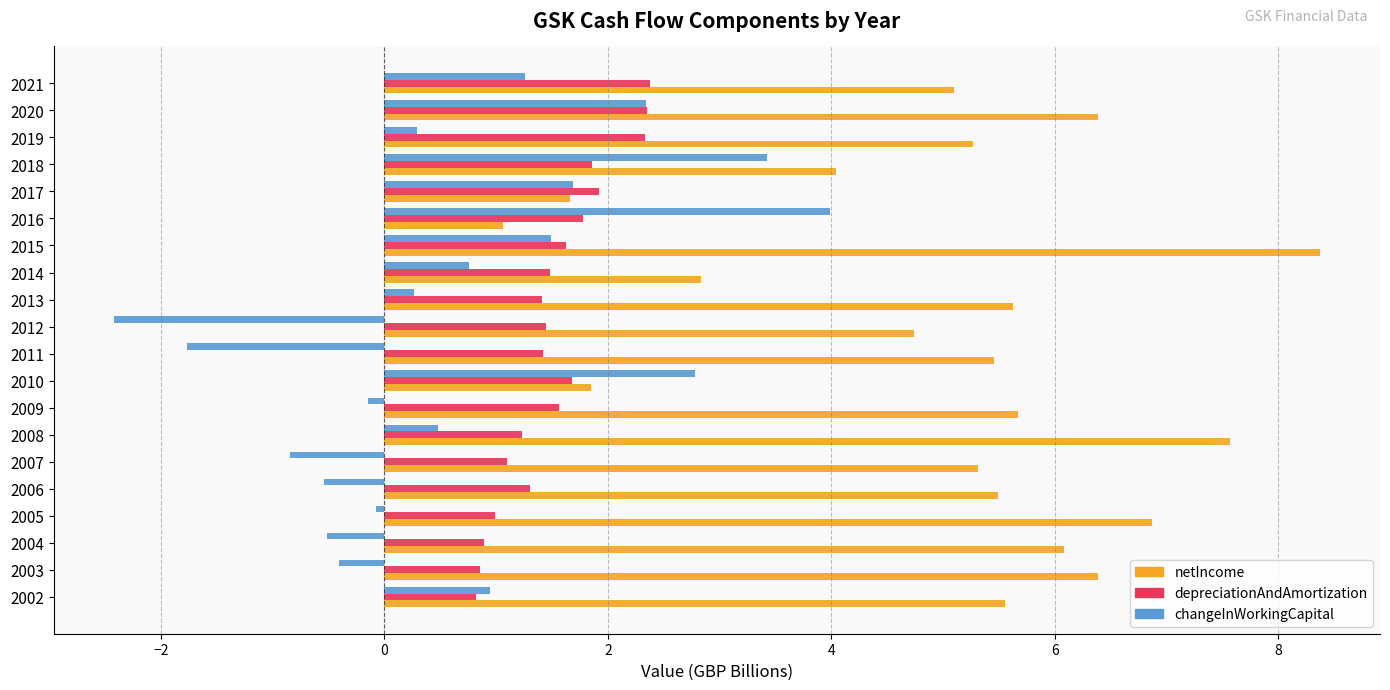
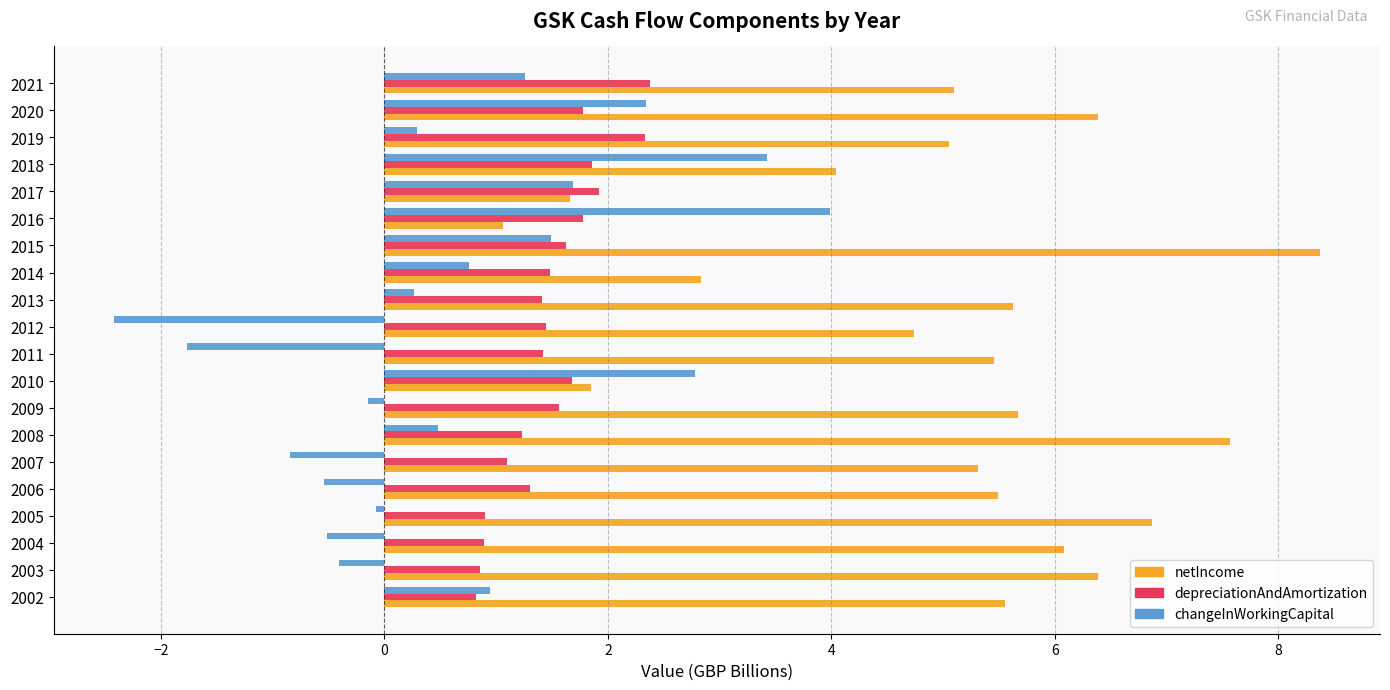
  {
    "netIncome": {
      "2021": 5.10,
      "2020": 6.39,
-     "2019": 5.27,
+     "2019": 5.05,
      "2018": 4.05,
      "2017": 1.66,
      "2016": 1.06,
      "2015": 8.37,
      "2014": 2.83,
      "2013": 5.63,
      "2012": 4.74,
      "2011": 5.46,
      "2010": 1.85,
      "2009": 5.67,
      "2008": 7.57,
      "2007": 5.32,
      "2006": 5.50,
      "2005": 6.87,
      "2004": 6.09,
      "2003": 6.38,
      "2002": 5.55
    },
    "depreciationAndAmortization": {
      "2021": 2.38,
-     "2020": 2.35,
+     "2020": 1.78,
      "2019": 2.33,
      "2018": 1.86,
      "2017": 1.92,
      "2016": 1.77,
      "2015": 1.63,
      "2014": 1.48,
      "2013": 1.41,
      "2012": 1.45,
      "2011": 1.42,
      "2010": 1.68,
      "2009": 1.56,
      "2008": 1.23,
      "2007": 1.10,
      "2006": 1.31,
-     "2005": 0.99,
+     "2005": 0.90,
      "2004": 0.89,
      "2003": 0.86,
      "2002": 0.82
    },
    "changeInWorkingCapital": {
      "2021": 1.26,
      "2020": 2.34,
      "2019": 0.29,
      "2018": 3.42,
      "2017": 1.69,
      "2016": 3.99,
      "2015": 1.49,
      "2014": 0.76,
      "2013": 0.27,
      "2012": -2.42,
      "2011": -1.77,
      "2010": 2.78,
      "2009": -0.15,
      "2008": 0.48,
      "2007": -0.85,
      "2006": -0.54,
      "2005": -0.08,
      "2004": -0.51,
      "2003": -0.41,
      "2002": 0.94
    }
  }
